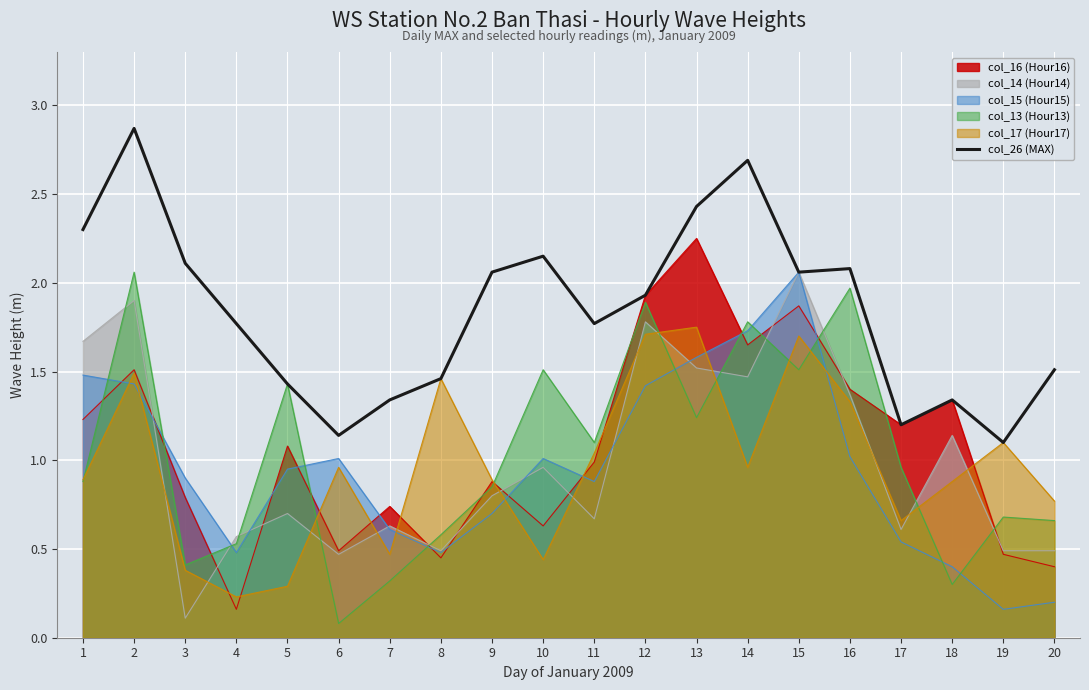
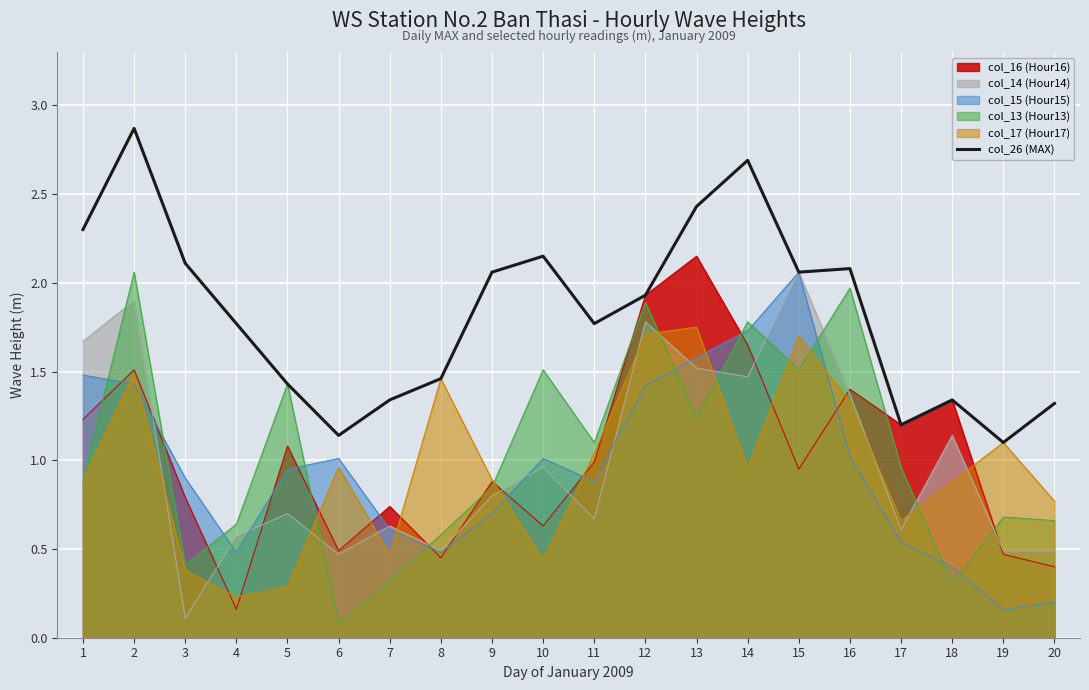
  {
    "col_16 (Hour16)": {
      "1": 1.23,
      "2": 1.51,
      "3": 0.79,
      "4": 0.16,
      "5": 1.08,
      "6": 0.49,
      "7": 0.74,
      "8": 0.45,
      "10": 0.63,
      "11": 0.99,
-     "13": 2.25,
+     "13": 2.15,
      "14": 1.65,
-     "15": 1.87,
+     "15": 0.95,
      "16": 1.40,
      "19": 0.47,
      "20": 0.40
    },
    "col_14 (Hour14)": {
      "1": 1.67,
      "2": 1.90,
      "3": 0.11,
      "4": 0.57,
      "5": 0.70,
      "6": 0.47,
      "7": 0.63,
      "9": 0.80,
      "10": 0.96,
      "11": 0.67,
      "12": 1.78,
      "13": 1.52,
      "14": 1.47,
      "16": 1.37,
      "17": 0.61,
      "18": 1.14,
      "19": 0.49,
      "20": 0.49
    },
    "col_15 (Hour15)": {
      "1": 1.48,
      "2": 1.43,
      "3": 0.90,
      "4": 0.48,
      "5": 0.95,
      "6": 1.01,
      "7": 0.61,
      "9": 0.70,
      "10": 1.01,
      "11": 0.88,
      "12": 1.42,
      "13": 1.58,
      "14": 1.73,
      "16": 1.02,
      "17": 0.54,
      "18": 0.40,
      "19": 0.16,
      "20": 0.20
    },
    "col_13 (Hour13)": {
      "2": 2.06,
      "3": 0.41,
-     "4": 0.53,
+     "4": 0.64,
      "6": 0.08,
      "7": 0.32,
      "8": 0.58,
      "9": 0.85,
      "10": 1.51,
      "11": 1.10,
      "12": 1.89,
      "13": 1.24,
      "14": 1.78,
      "15": 1.51,
      "16": 1.97,
      "17": 0.96,
      "18": 0.30,
      "19": 0.68,
      "20": 0.66
    },
    "col_17 (Hour17)": {
      "2": 1.49,
      "3": 0.38,
      "4": 0.23,
      "5": 0.29,
      "6": 0.96,
      "7": 0.47,
      "10": 0.44,
      "11": 1.04,
      "12": 1.71,
      "13": 1.75,
      "14": 0.96,
      "15": 1.70,
      "16": 1.33,
      "17": 0.66,
      "18": 0.88,
      "20": 0.77
    },
    "col_26 (MAX)": {
      "1": 2.30,
      "2": 2.87,
      "3": 2.11,
      "4": 1.77,
      "6": 1.14,
      "7": 1.34,
      "9": 2.06,
      "10": 2.15,
      "11": 1.77,
      "13": 2.43,
      "14": 2.69,
      "16": 2.08,
-     "20": 1.51
+     "20": 1.32
    }
  }
